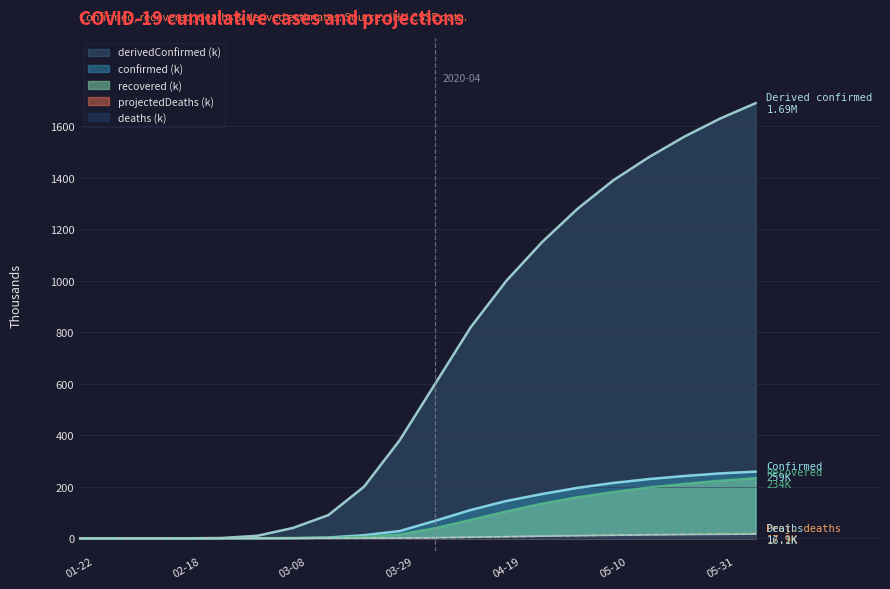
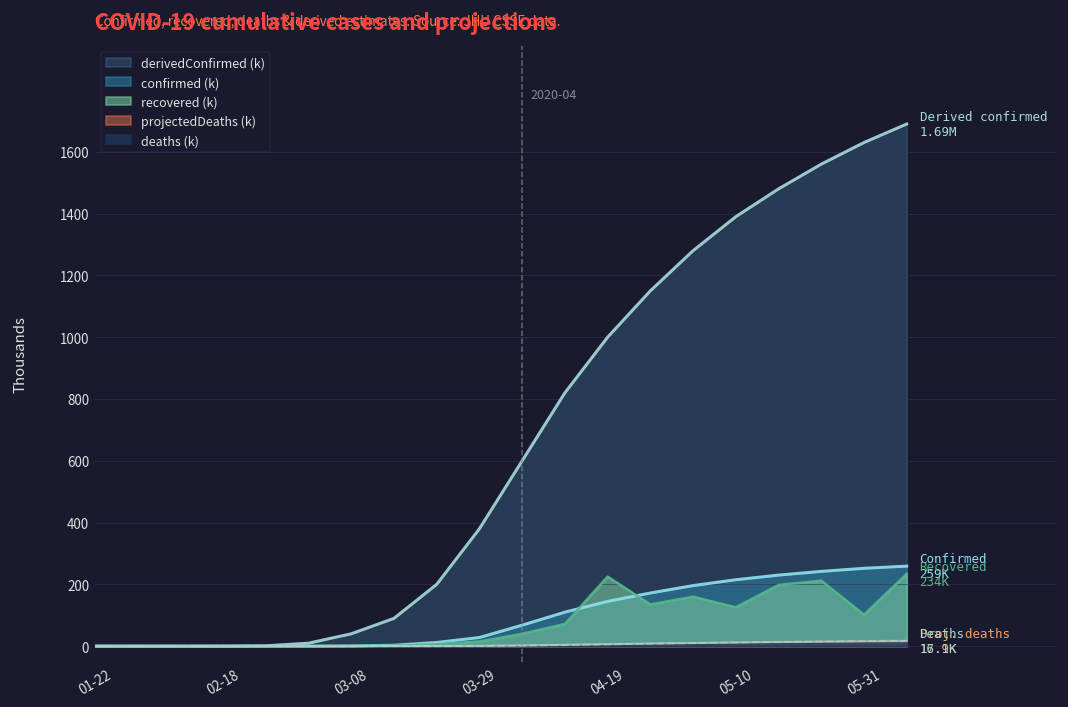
  {
    "recovered (k)": {
      "03-29": 20,
-     "04-19": 110,
-     "05-10": 180,
-     "05-31": 220
+     "04-19": 230,
+     "05-10": 130,
+     "05-31": 100
    }
  }
